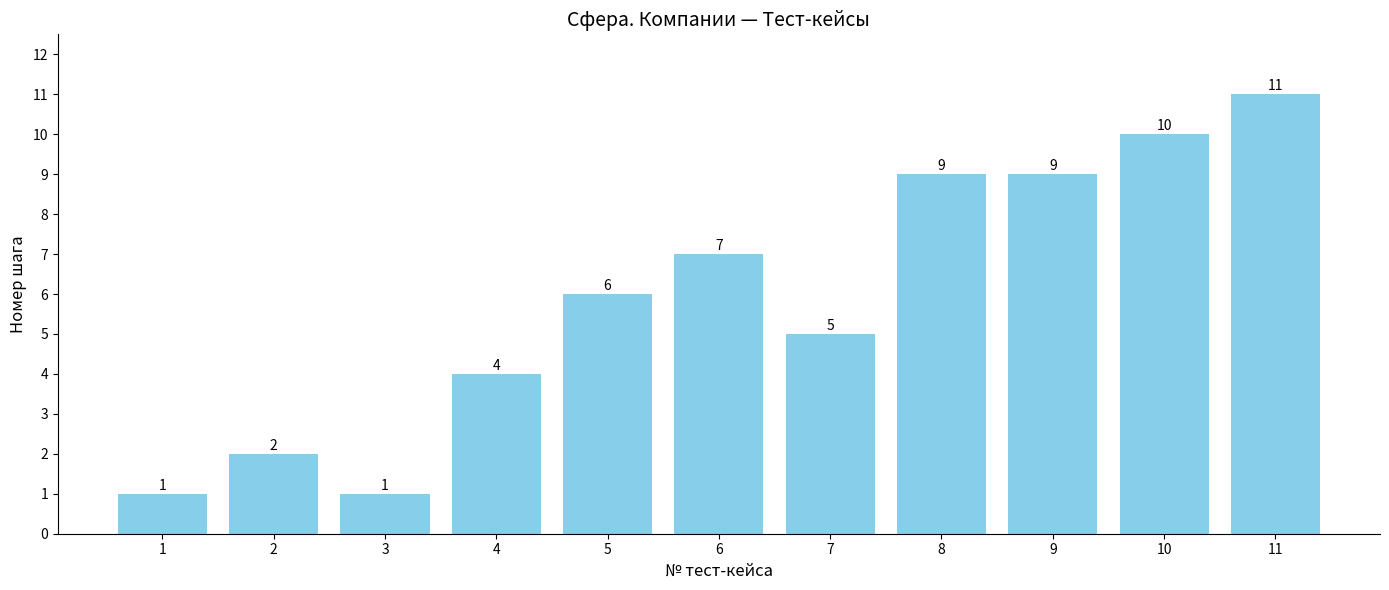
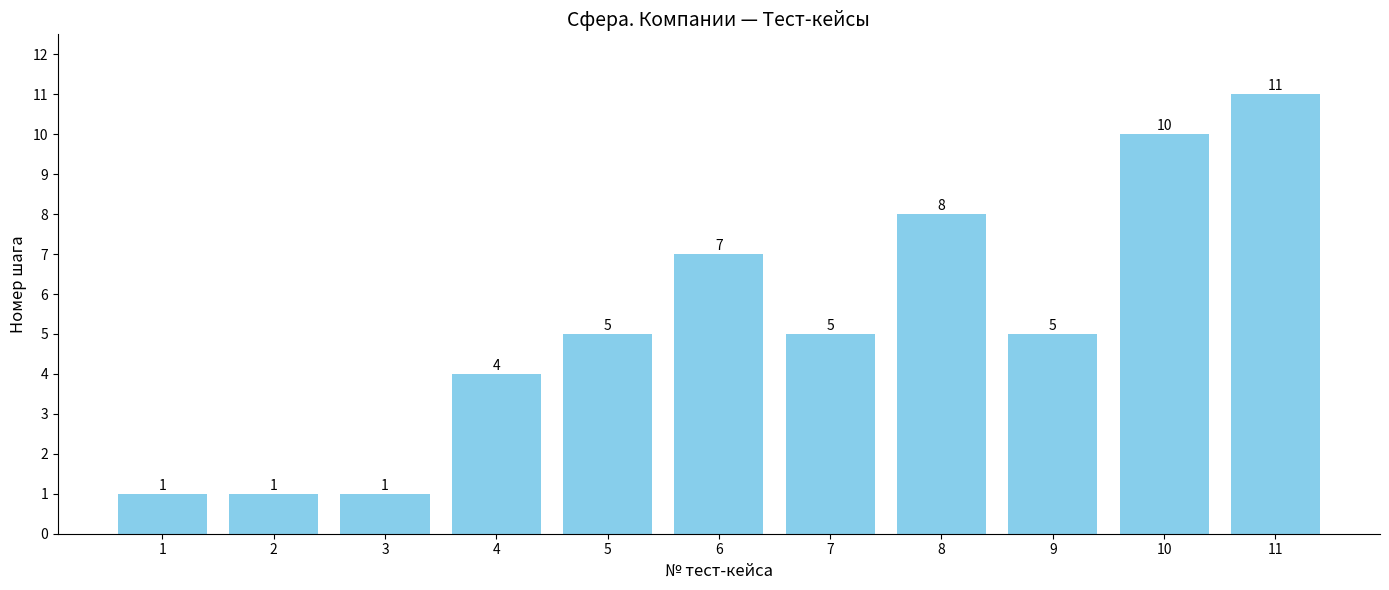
  {
    "1": 1,
-   "2": 2,
+   "2": 1,
    "3": 1,
    "4": 4,
-   "5": 6,
+   "5": 5,
    "6": 7,
    "7": 5,
-   "8": 9,
-   "9": 9,
+   "8": 8,
+   "9": 5,
    "10": 10,
    "11": 11
  }
